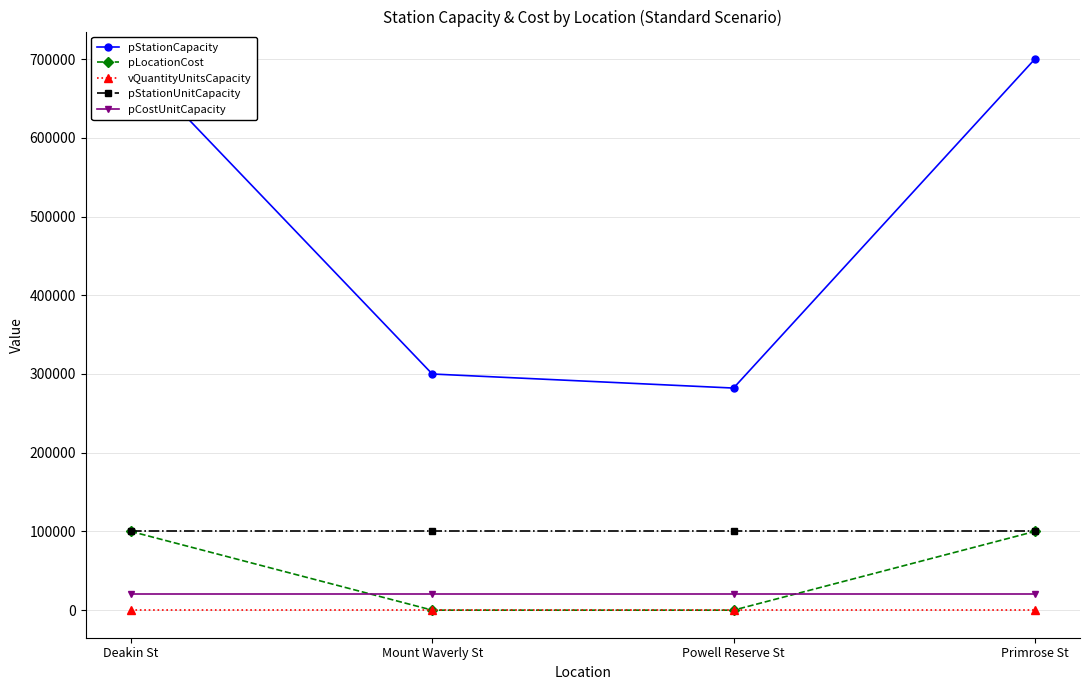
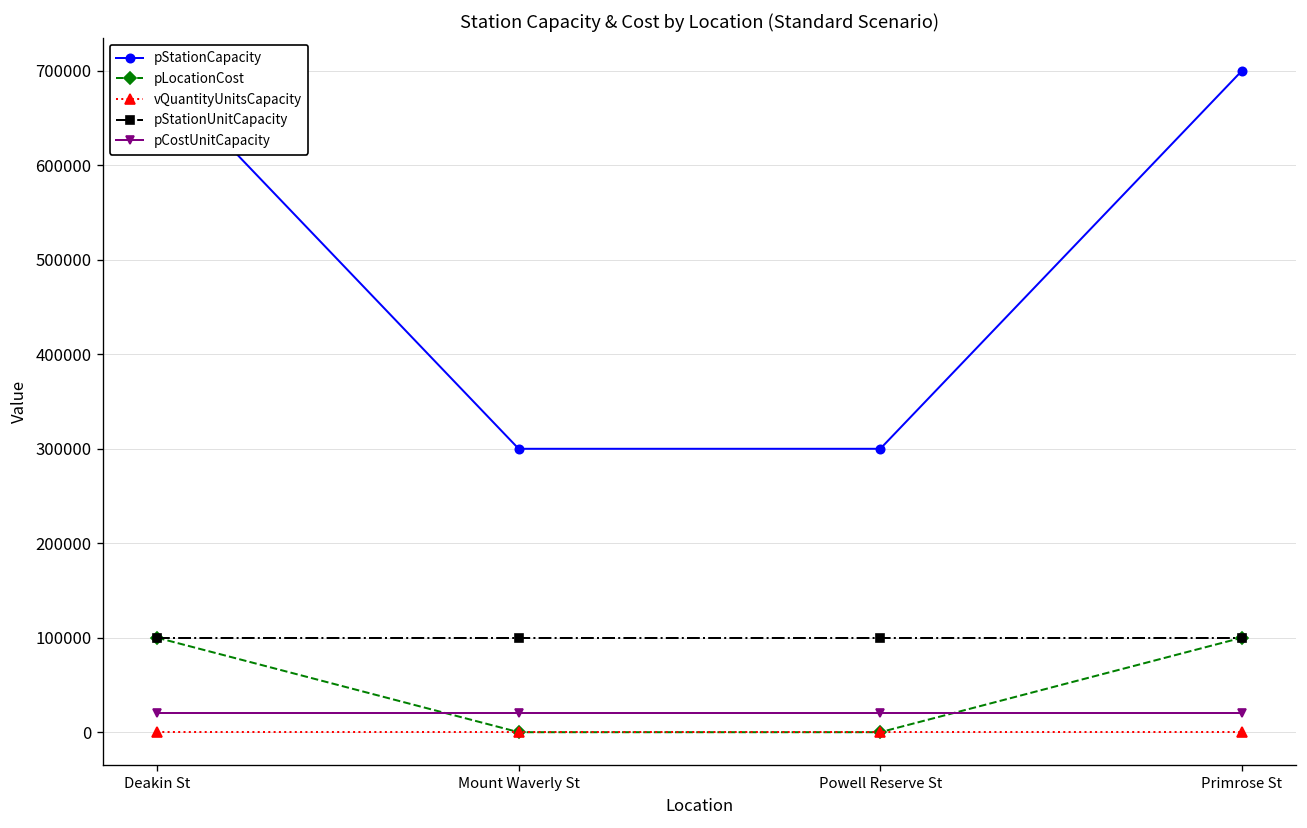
  {
    "pStationCapacity": {
      "Mount Waverly St": 300000,
-     "Powell Reserve St": 280000,
+     "Powell Reserve St": 300000,
      "Primrose St": 700000
    },
    "vQuantityUnitsCapacity": {
      "Deakin St": 0,
      "Primrose St": 0
    },
    "pStationUnitCapacity": {
      "Mount Waverly St": 100000,
      "Powell Reserve St": 100000
    },
    "pCostUnitCapacity": {
      "Deakin St": 20000,
      "Mount Waverly St": 20000,
      "Powell Reserve St": 20000,
      "Primrose St": 20000
    }
  }
